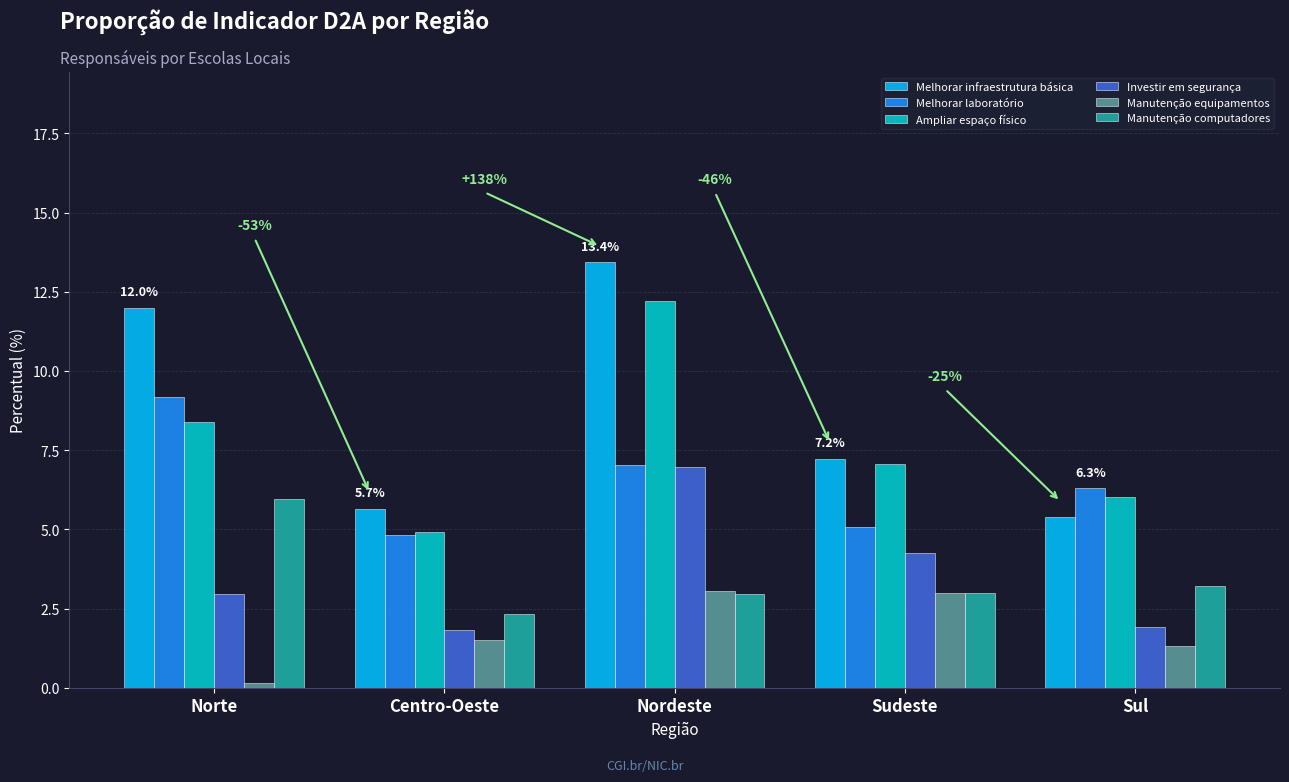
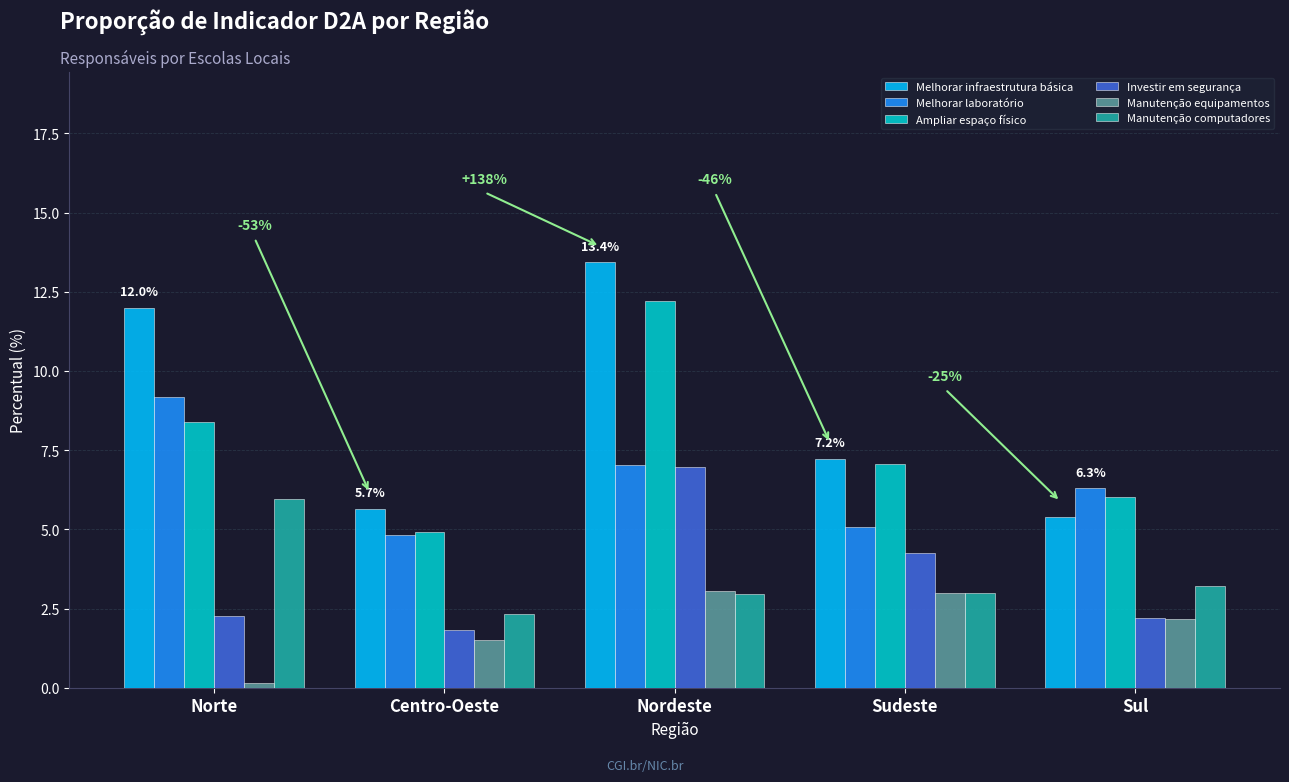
  {
    "Investir em segurança": {
-     "Norte": 3.0,
+     "Norte": 2.3,
      "Centro-Oeste": 1.8,
      "Nordeste": 7.0,
      "Sudeste": 4.3,
-     "Sul": 1.9
+     "Sul": 2.2
    },
    "Manutenção equipamentos": {
      "Norte": 0.1,
      "Centro-Oeste": 1.5,
      "Nordeste": 3.1,
      "Sudeste": 3.0,
-     "Sul": 1.3
+     "Sul": 2.2
    }
  }
